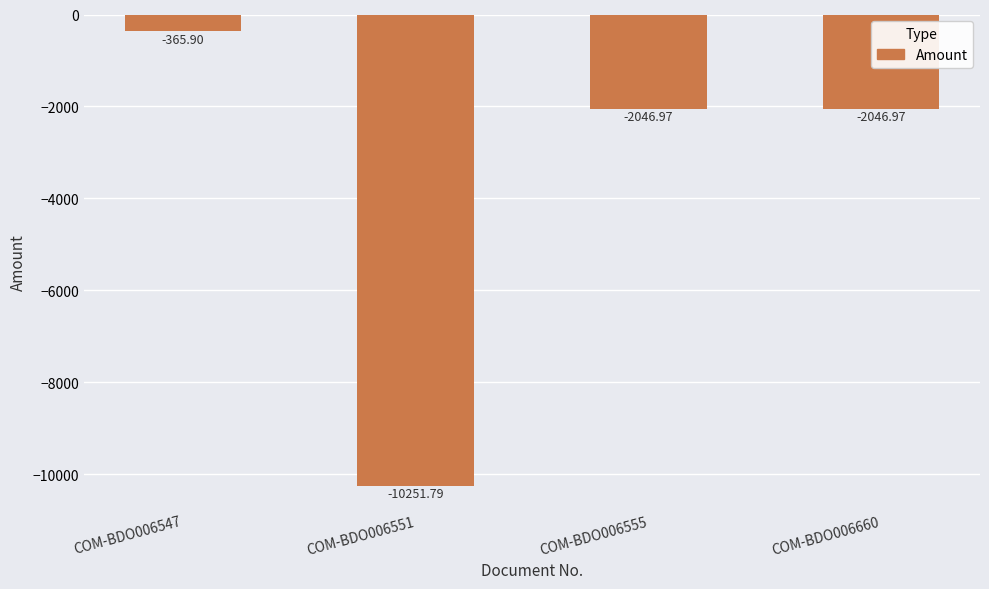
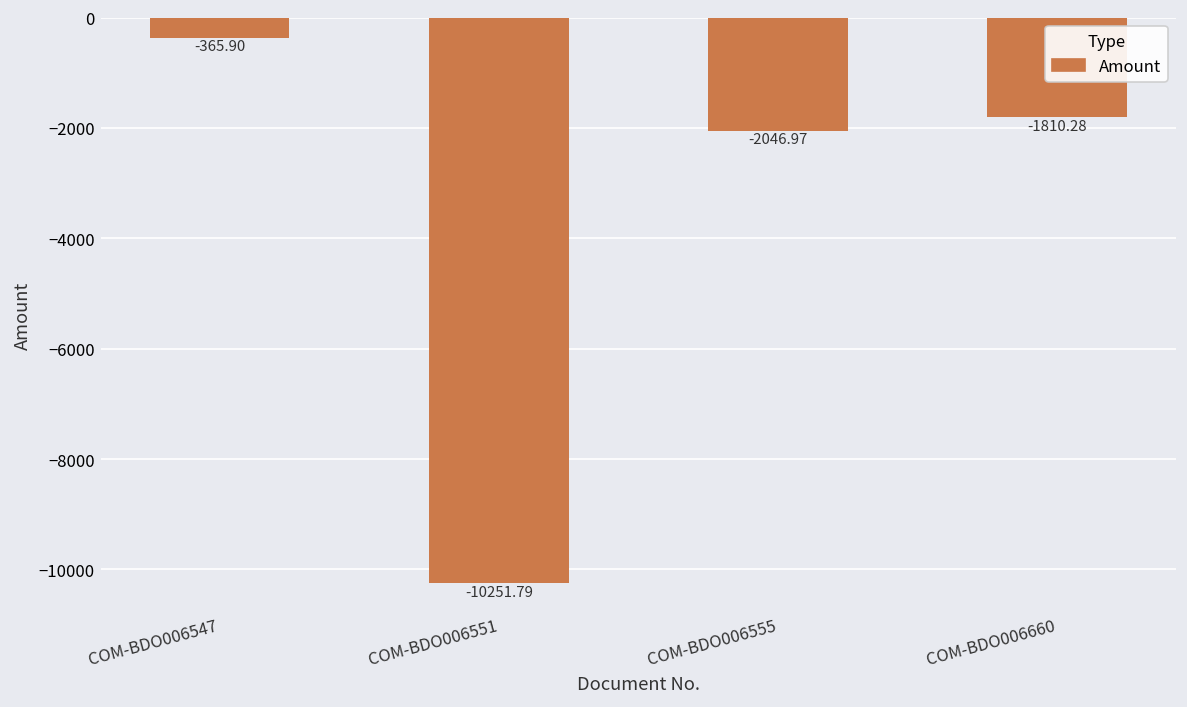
  {
    "COM-BDO006547": -365.90,
    "COM-BDO006551": -10251.79,
    "COM-BDO006555": -2046.97,
-   "COM-BDO006660": -2046.97
+   "COM-BDO006660": -1810.28
  }
